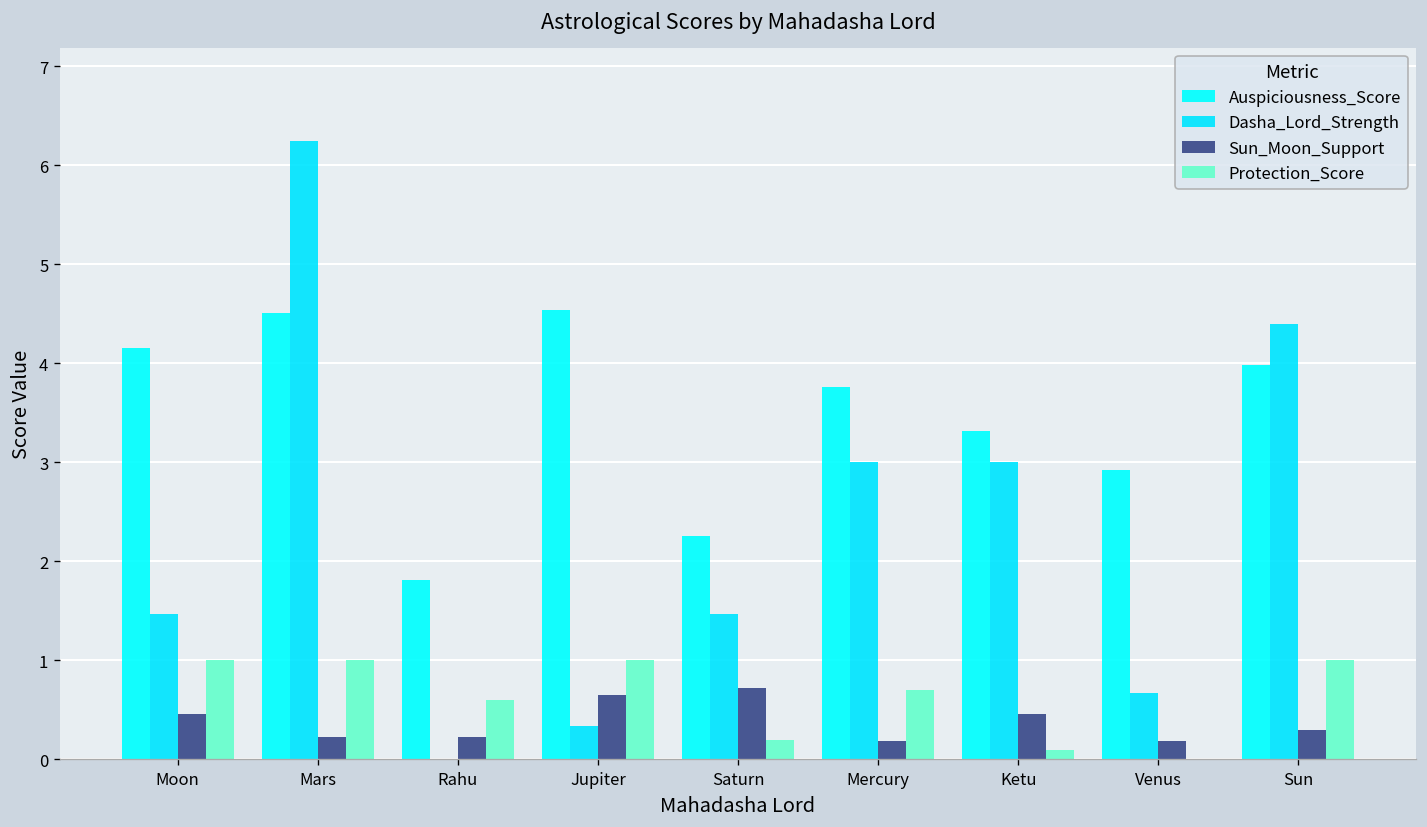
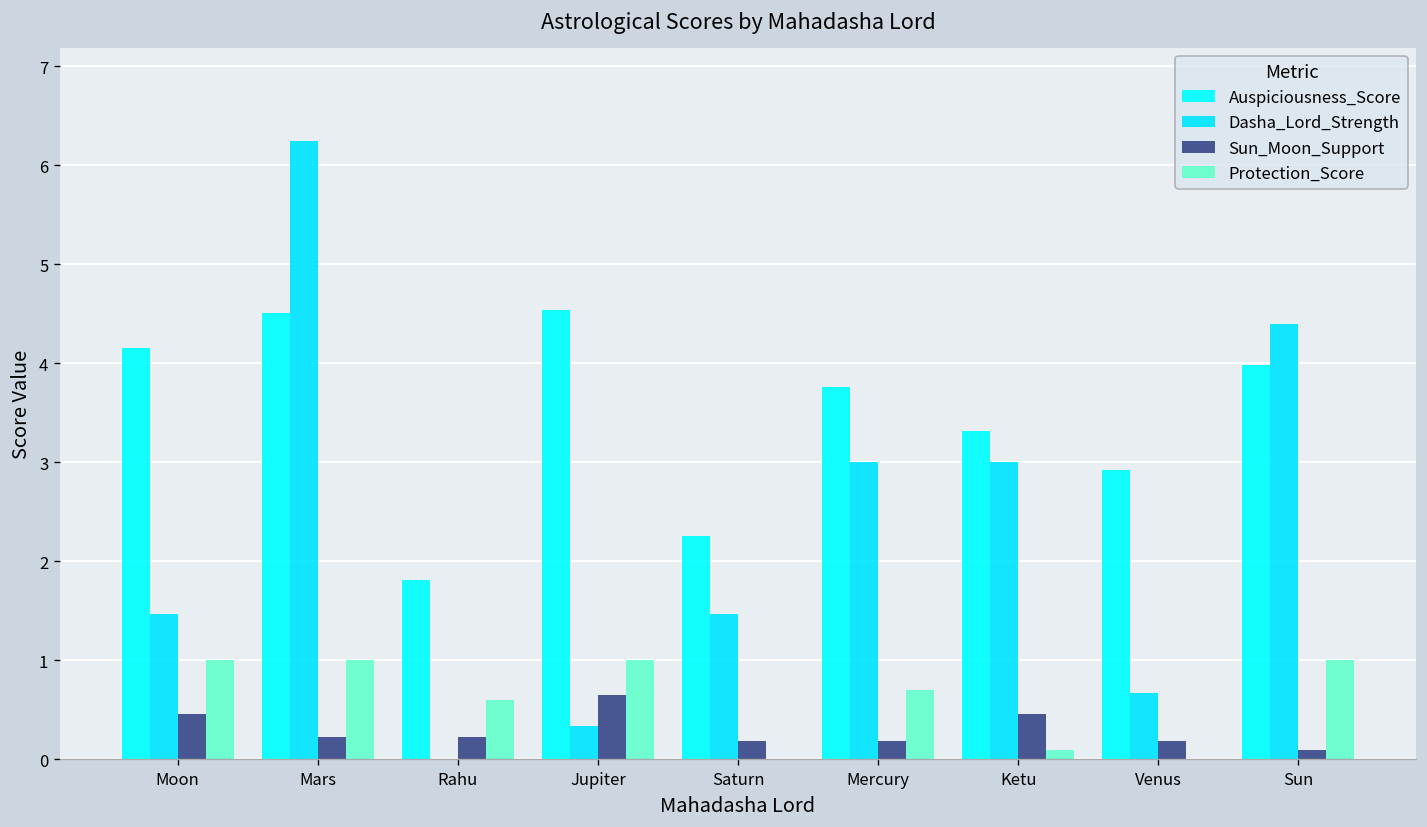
  {
    "Sun_Moon_Support": {
      "Moon": 0.5,
      "Mars": 0.2,
      "Rahu": 0.2,
      "Jupiter": 0.7,
-     "Saturn": 0.7,
+     "Saturn": 0.2,
      "Mercury": 0.2,
      "Ketu": 0.5,
      "Venus": 0.2,
-     "Sun": 0.3
+     "Sun": 0.1
    },
    "Protection_Score": {
      "Moon": 1.0,
      "Mars": 1.0,
      "Rahu": 0.6,
      "Jupiter": 1.0,
-     "Saturn": 0.2,
+     "Saturn": 0.0,
      "Mercury": 0.7,
      "Ketu": 0.1,
      "Venus": 0.0,
      "Sun": 1.0
    }
  }
